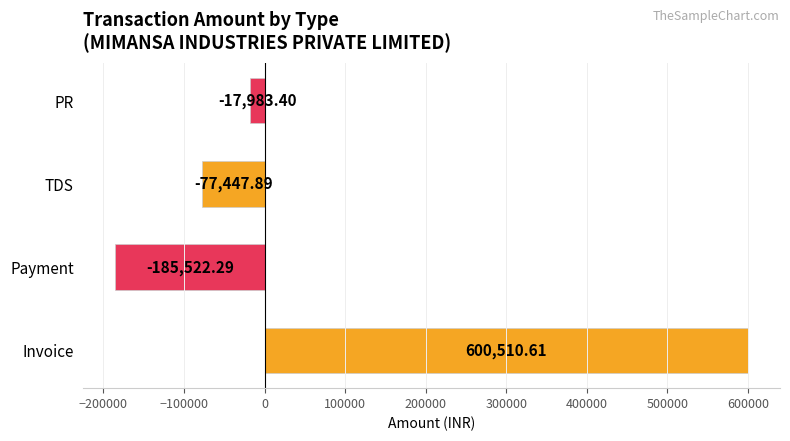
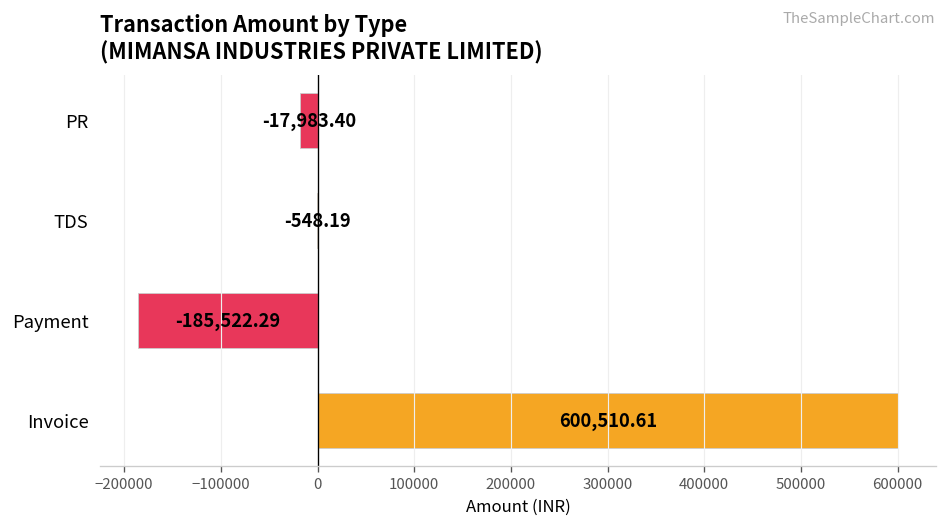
  {
    "PR": "-17,983.40",
-   "TDS": "-77,447.89",
+   "TDS": "-548.19",
    "Payment": "-185,522.29",
    "Invoice": "600,510.61"
  }
